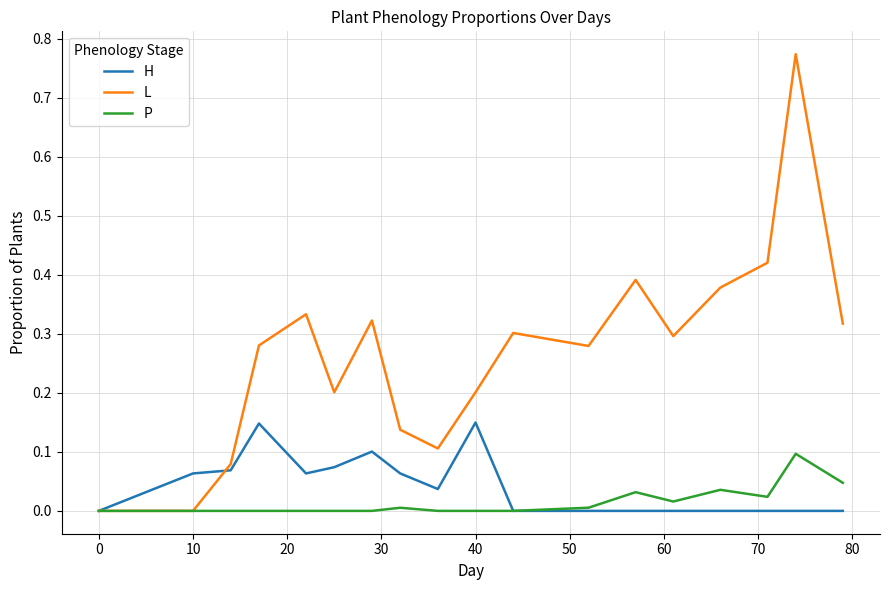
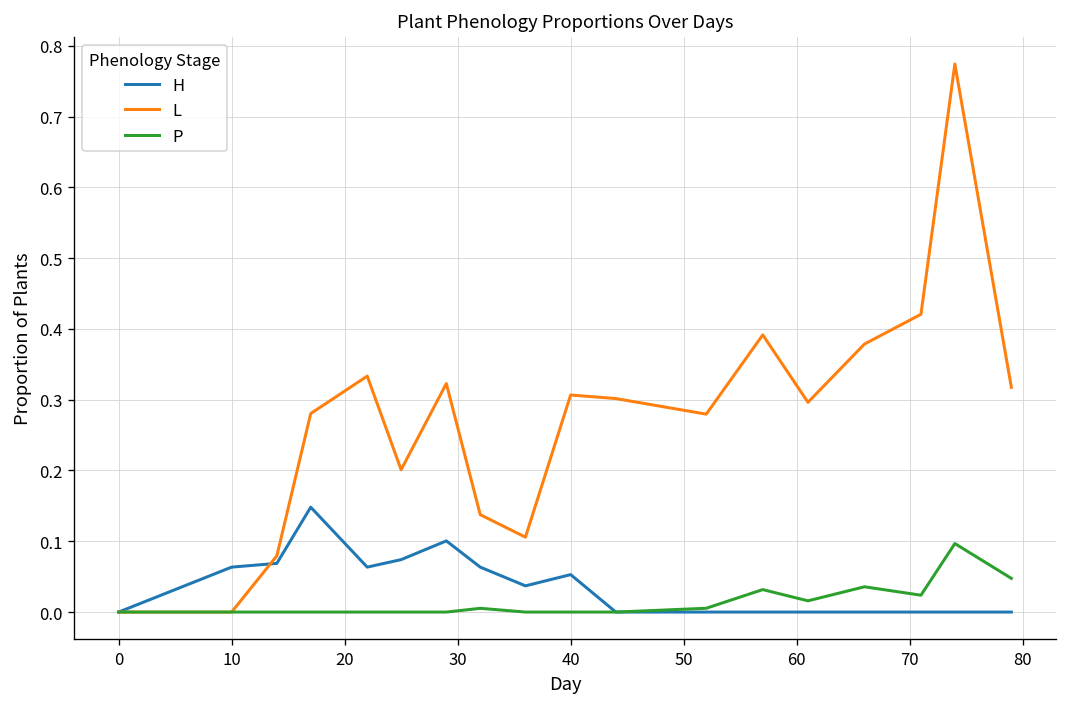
  {
    "H": {
      "10": 0.06,
-     "40": 0.15
+     "40": 0.05
    },
    "L": {
-     "40": 0.20
+     "40": 0.31
    },
    "P": {
      "40": 0.00
    }
  }
